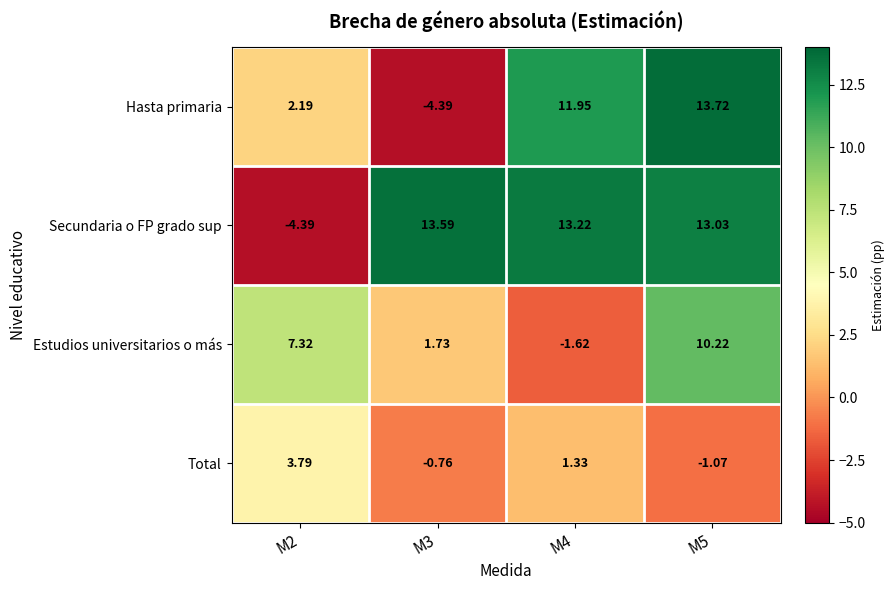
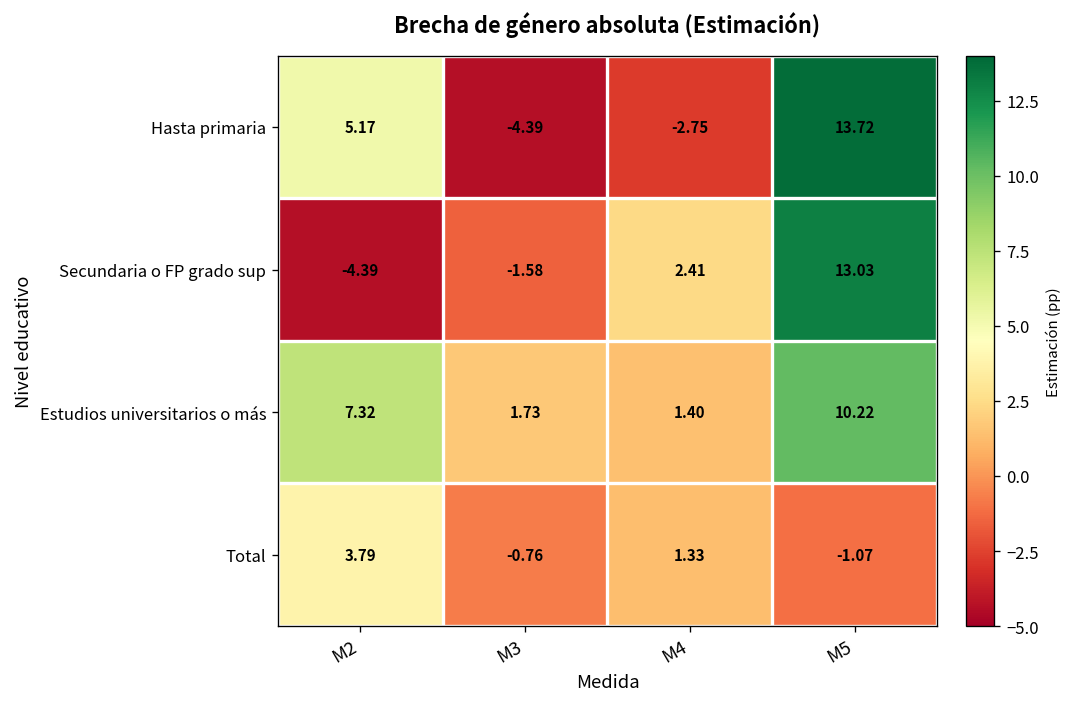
  {
    "Hasta primaria": {
-     "M2": 2.19,
+     "M2": 5.17,
      "M3": -4.39,
-     "M4": 11.95,
+     "M4": -2.75,
      "M5": 13.72
    },
    "Secundaria o FP grado sup": {
      "M2": -4.39,
-     "M3": 13.59,
-     "M4": 13.22,
+     "M3": -1.58,
+     "M4": 2.41,
      "M5": 13.03
    },
    "Estudios universitarios o más": {
      "M2": 7.32,
      "M3": 1.73,
-     "M4": -1.62,
+     "M4": 1.40,
      "M5": 10.22
    },
    "Total": {
      "M2": 3.79,
      "M3": -0.76,
      "M4": 1.33,
      "M5": -1.07
    }
  }
